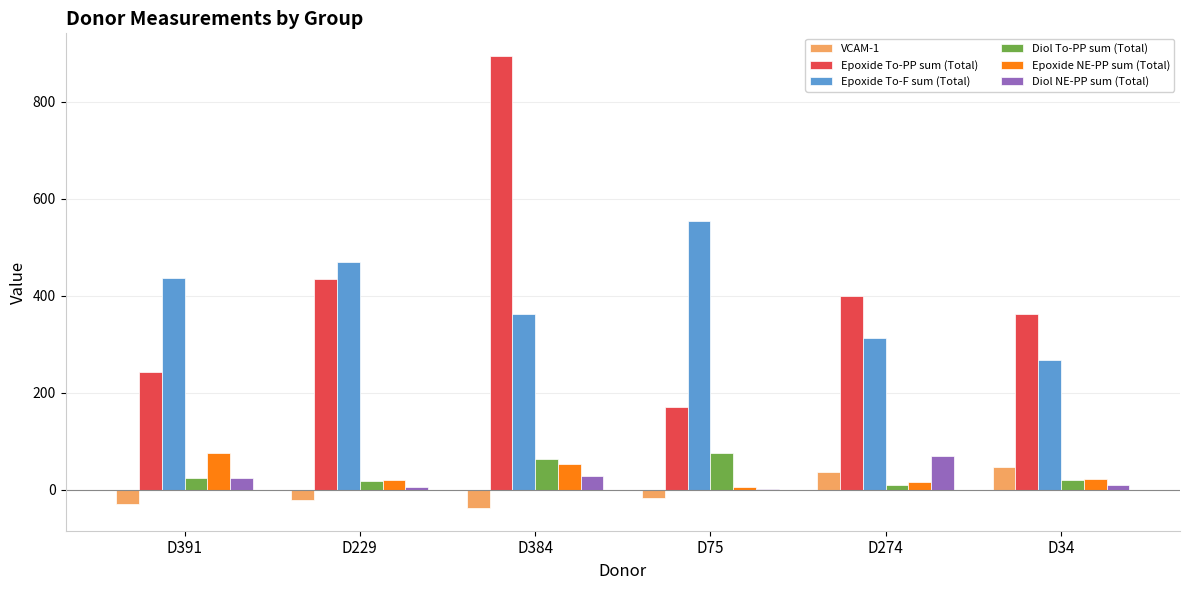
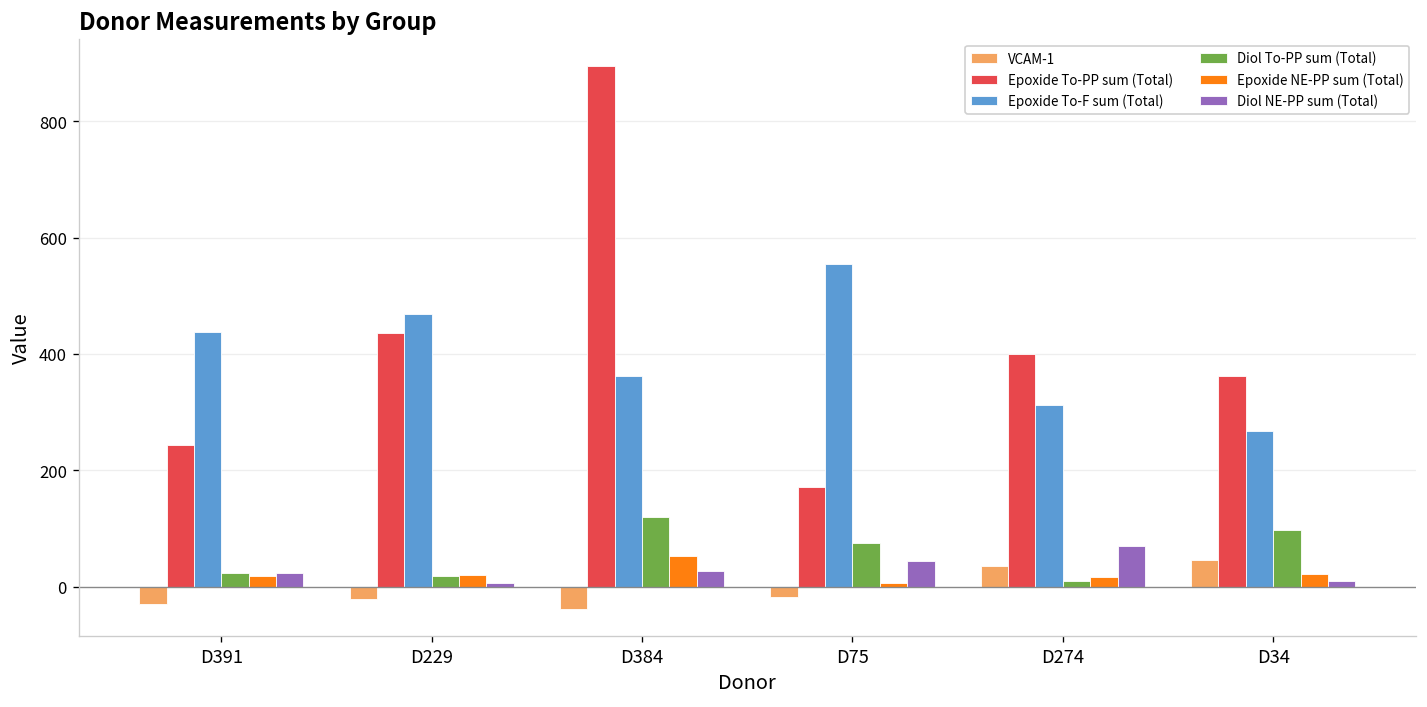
  {
    "VCAM-1": {
      "D391": -30,
      "D229": -20,
      "D384": -40,
      "D75": -20,
      "D274": 40,
      "D34": 50
    },
    "Epoxide To-PP sum (Total)": {
      "D391": 240,
      "D229": 440,
      "D384": 890,
      "D75": 170,
      "D274": 400,
      "D34": 360
    },
    "Epoxide To-F sum (Total)": {
      "D391": 440,
      "D229": 470,
      "D384": 360,
      "D75": 550,
      "D274": 310,
      "D34": 270
    },
    "Diol To-PP sum (Total)": {
      "D391": 20,
      "D229": 20,
-     "D384": 60,
+     "D384": 120,
      "D75": 80,
      "D274": 10,
-     "D34": 20
+     "D34": 100
    },
    "Epoxide NE-PP sum (Total)": {
-     "D391": 80,
+     "D391": 20,
      "D229": 20,
      "D384": 50,
      "D75": 10,
      "D274": 20,
      "D34": 20
    },
    "Diol NE-PP sum (Total)": {
      "D391": 20,
      "D229": 10,
      "D384": 30,
-     "D75": 0,
+     "D75": 40,
      "D274": 70,
      "D34": 10
    }
  }
